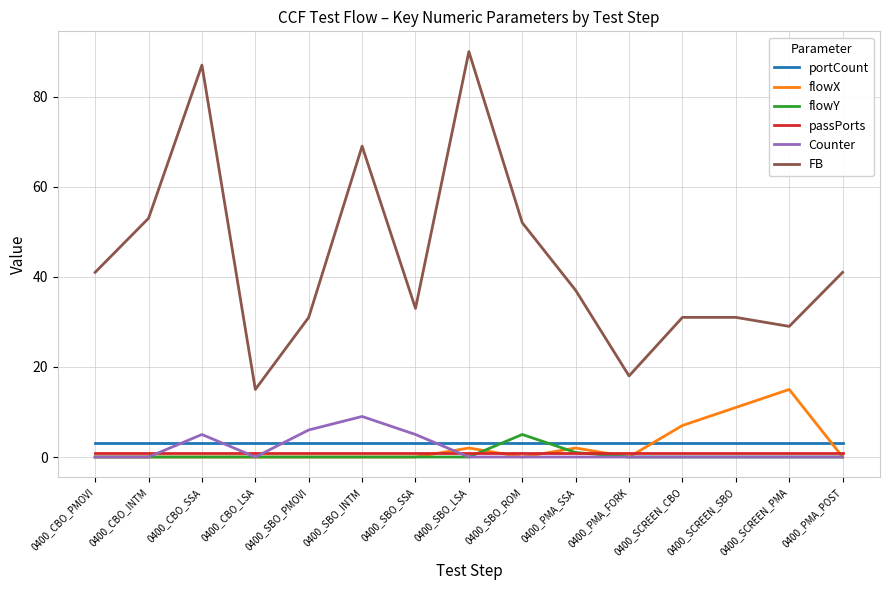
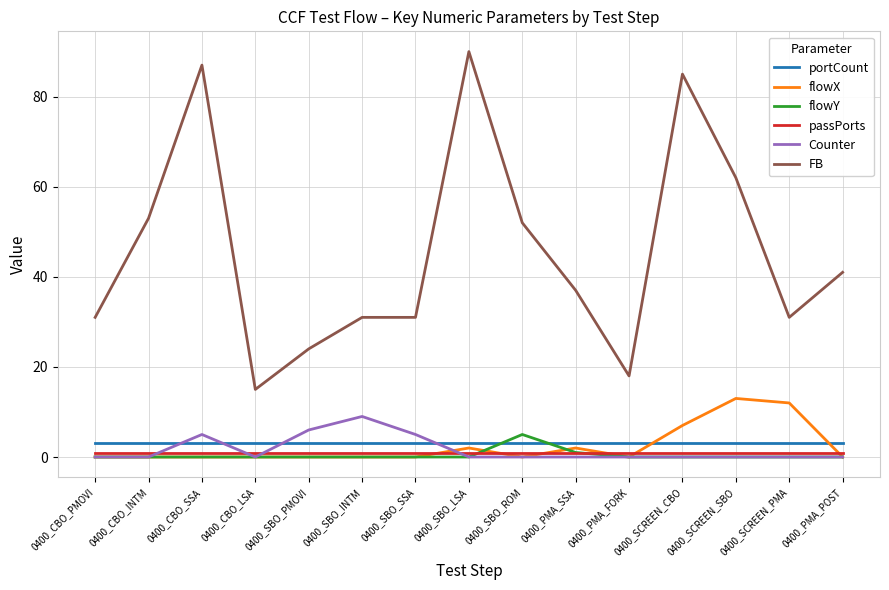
  {
    "portCount": {
      "0400_CBO_PMOVI": 3,
      "0400_CBO_INTM": 3,
      "0400_CBO_SSA": 3,
      "0400_CBO_LSA": 3,
      "0400_SBO_PMOVI": 3,
      "0400_SBO_INTM": 3,
      "0400_SBO_SSA": 3,
      "0400_SBO_LSA": 3,
      "0400_SBO_ROM": 3,
      "0400_PMA_SSA": 3,
      "0400_PMA_FORK": 3,
      "0400_SCREEN_CBO": 3,
      "0400_SCREEN_SBO": 3,
      "0400_SCREEN_PMA": 3,
      "0400_PMA_POST": 3
    },
    "flowX": {
      "0400_SBO_LSA": 2,
      "0400_PMA_SSA": 2,
      "0400_SCREEN_CBO": 7,
-     "0400_SCREEN_SBO": 11,
-     "0400_SCREEN_PMA": 15
+     "0400_SCREEN_SBO": 13,
+     "0400_SCREEN_PMA": 12
    },
    "flowY": {
      "0400_SBO_ROM": 5
    },
    "passPorts": {
      "0400_CBO_PMOVI": 1,
      "0400_CBO_INTM": 1,
      "0400_CBO_SSA": 1,
      "0400_CBO_LSA": 1,
      "0400_SBO_PMOVI": 1,
      "0400_SBO_INTM": 1,
      "0400_SBO_SSA": 1,
      "0400_SBO_LSA": 1,
      "0400_SBO_ROM": 1,
      "0400_PMA_FORK": 1,
      "0400_SCREEN_CBO": 1,
      "0400_SCREEN_SBO": 1,
      "0400_SCREEN_PMA": 1,
      "0400_PMA_POST": 1
    },
    "Counter": {
      "0400_CBO_SSA": 5,
      "0400_SBO_PMOVI": 6,
      "0400_SBO_INTM": 9,
      "0400_SBO_SSA": 5,
      "0400_PMA_SSA": 0
    },
    "FB": {
-     "0400_CBO_PMOVI": 41,
+     "0400_CBO_PMOVI": 31,
      "0400_CBO_INTM": 53,
      "0400_CBO_SSA": 87,
      "0400_CBO_LSA": 15,
-     "0400_SBO_PMOVI": 31,
-     "0400_SBO_INTM": 69,
-     "0400_SBO_SSA": 33,
+     "0400_SBO_PMOVI": 24,
+     "0400_SBO_INTM": 31,
+     "0400_SBO_SSA": 31,
      "0400_SBO_LSA": 90,
      "0400_SBO_ROM": 52,
      "0400_PMA_SSA": 37,
      "0400_PMA_FORK": 18,
-     "0400_SCREEN_CBO": 31,
-     "0400_SCREEN_SBO": 31,
-     "0400_SCREEN_PMA": 29,
+     "0400_SCREEN_CBO": 85,
+     "0400_SCREEN_SBO": 62,
+     "0400_SCREEN_PMA": 31,
      "0400_PMA_POST": 41
    }
  }
